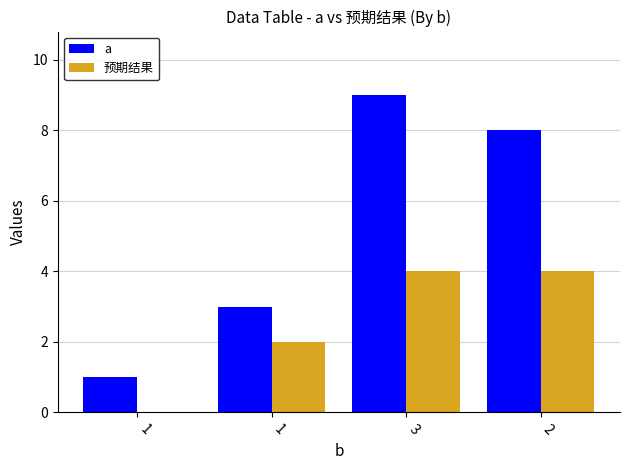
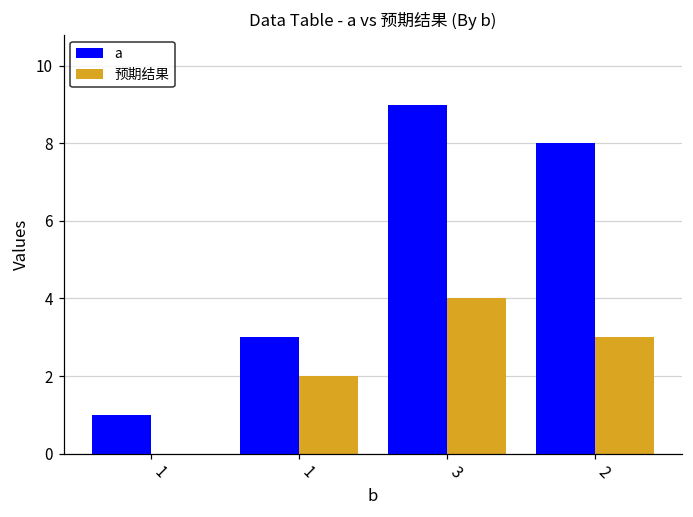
  {
    "a": {
      "3": 9,
      "2": 8
    },
    "预期结果": {
      "3": 4,
-     "2": 4
+     "2": 3
    }
  }
